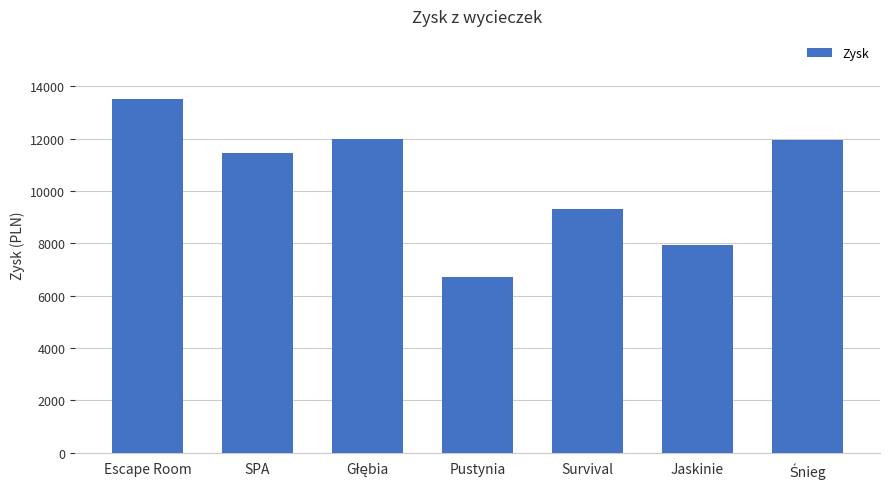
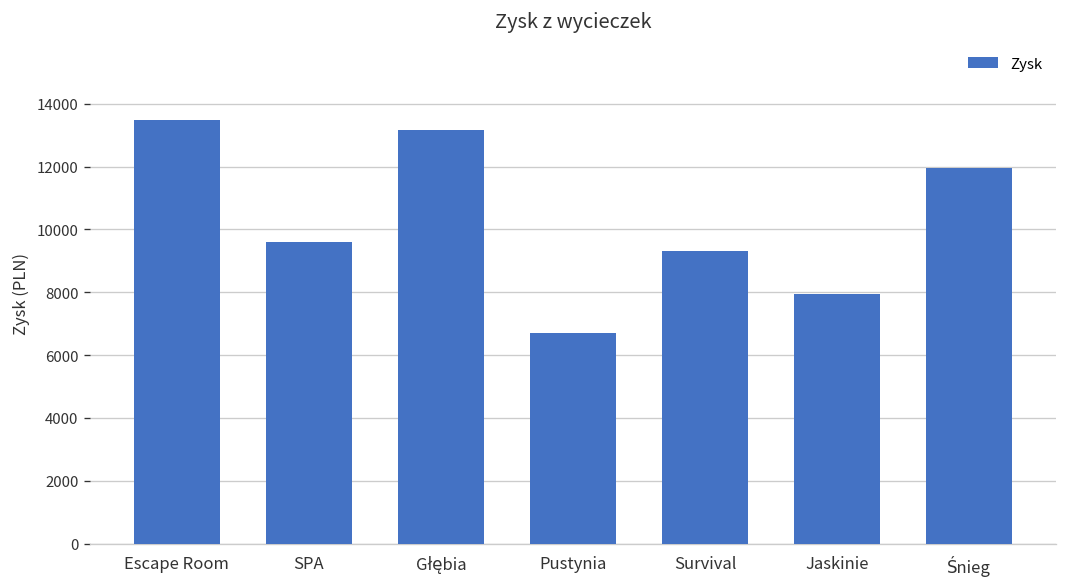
  {
    "Escape Room": 13500,
-   "SPA": 11500,
-   "Głębia": 12000,
+   "SPA": 9600,
+   "Głębia": 13200,
    "Pustynia": 6700,
    "Survival": 9300,
    "Jaskinie": 8000,
    "Śnieg": 12000
  }
